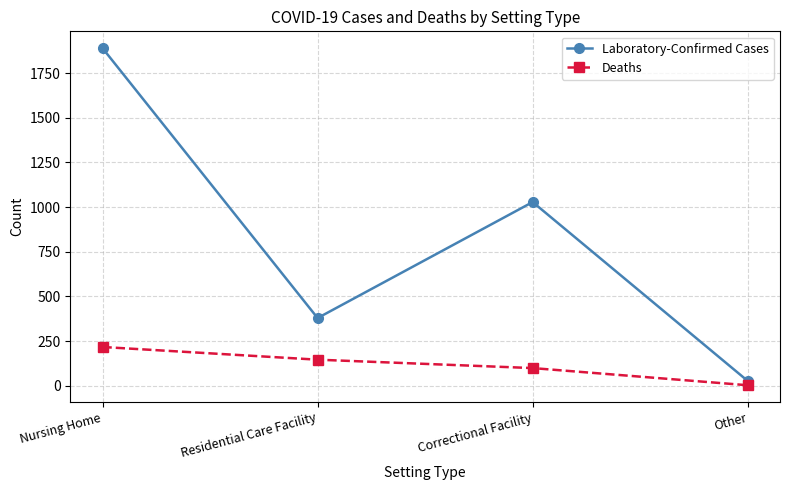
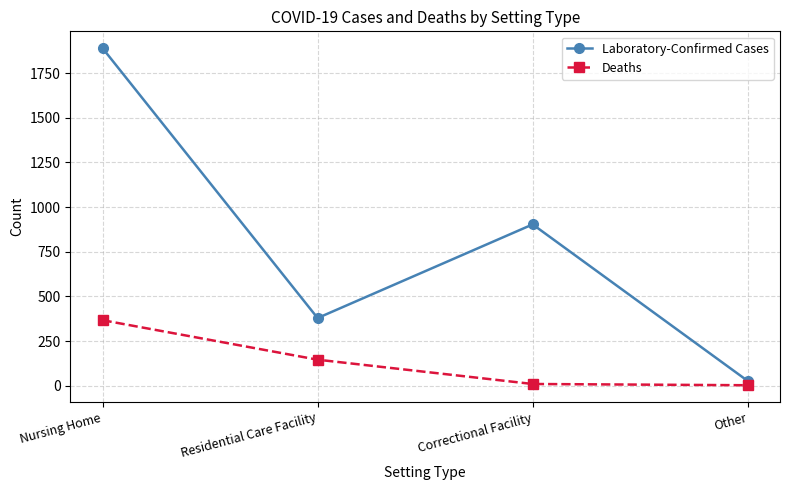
  {
    "Laboratory-Confirmed Cases": {
      "Nursing Home": 1890,
      "Residential Care Facility": 380,
-     "Correctional Facility": 1030,
+     "Correctional Facility": 900,
      "Other": 30
    },
    "Deaths": {
-     "Nursing Home": 220,
+     "Nursing Home": 370,
      "Residential Care Facility": 150,
-     "Correctional Facility": 100,
+     "Correctional Facility": 10,
      "Other": 0
    }
  }
